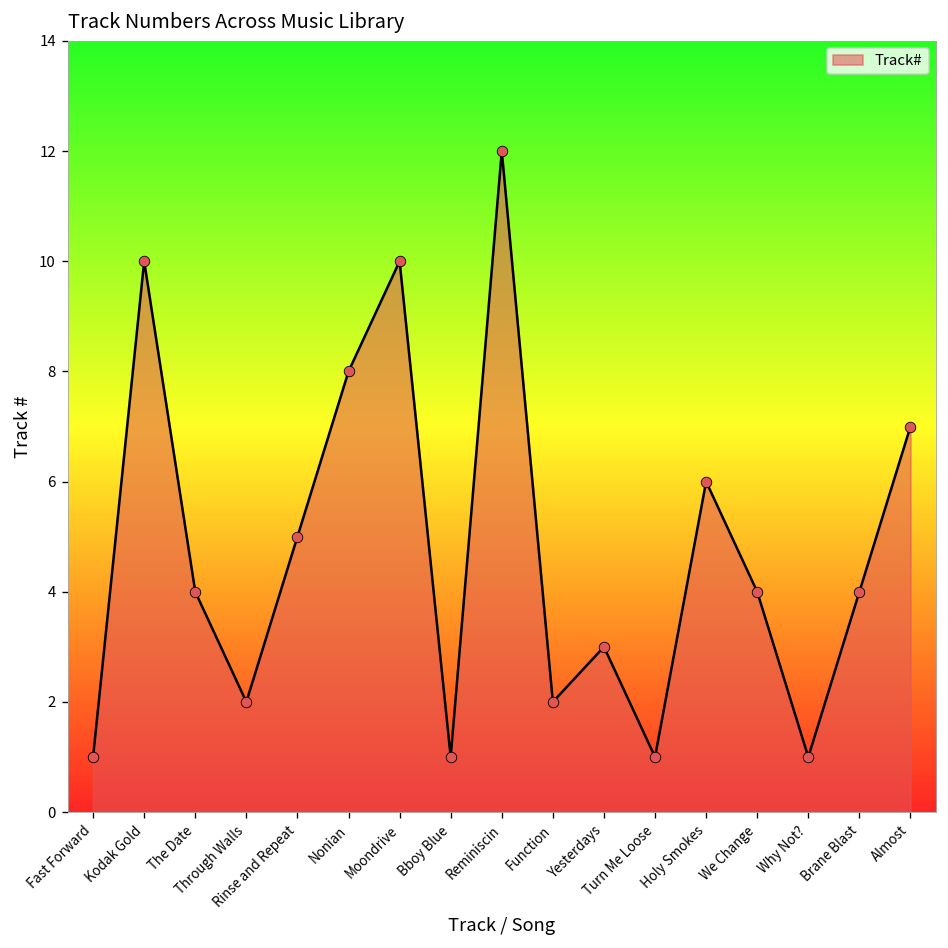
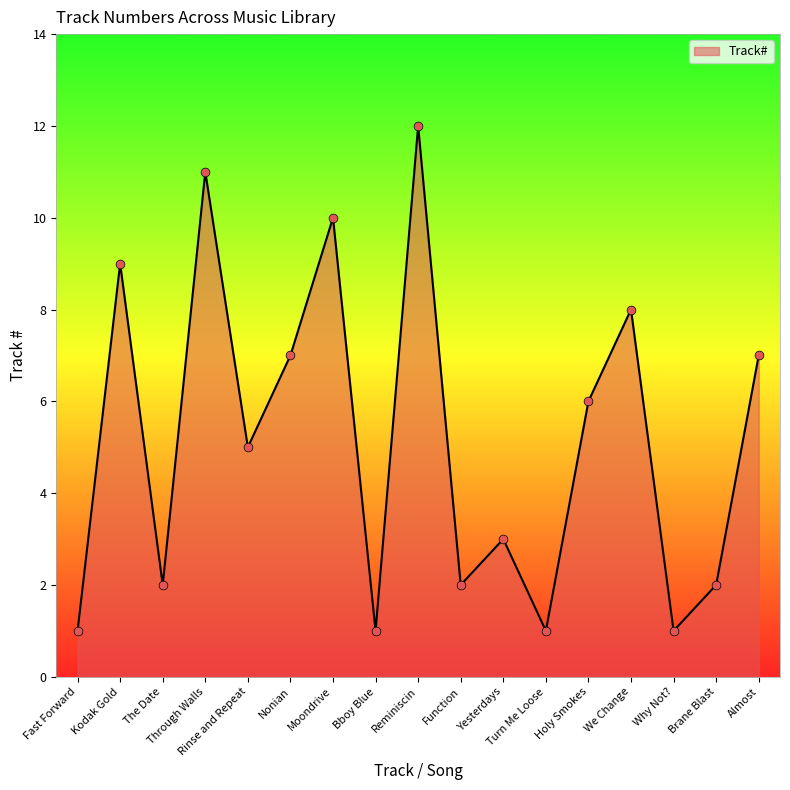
  {
    "Fast Forward": 1,
-   "Kodak Gold": 10,
-   "The Date": 4,
-   "Through Walls": 2,
+   "Kodak Gold": 9,
+   "The Date": 2,
+   "Through Walls": 11,
    "Rinse and Repeat": 5,
-   "Nonian": 8,
+   "Nonian": 7,
    "Moondrive": 10,
    "Bboy Blue": 1,
    "Reminiscin": 12,
    "Function": 2,
    "Yesterdays": 3,
    "Turn Me Loose": 1,
    "Holy Smokes": 6,
-   "We Change": 4,
+   "We Change": 8,
    "Why Not?": 1,
-   "Brane Blast": 4,
+   "Brane Blast": 2,
    "Almost": 7
  }
